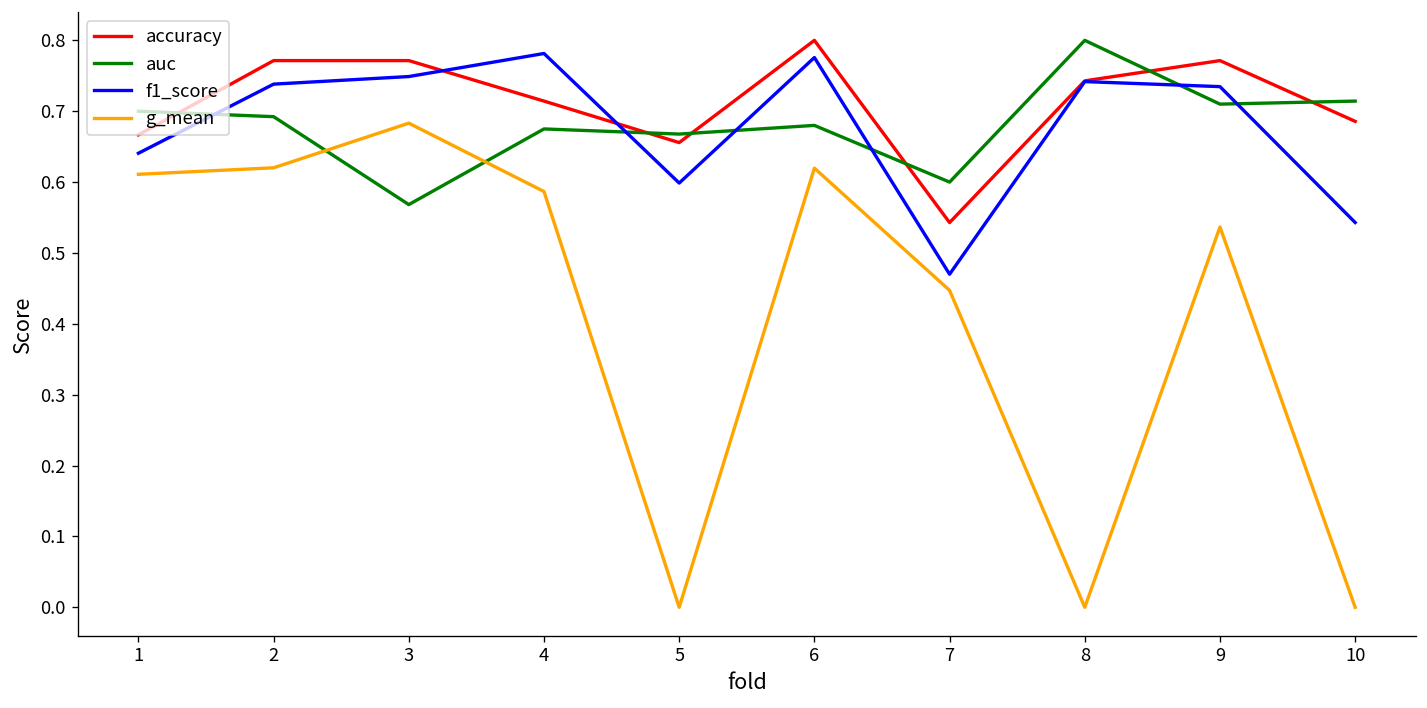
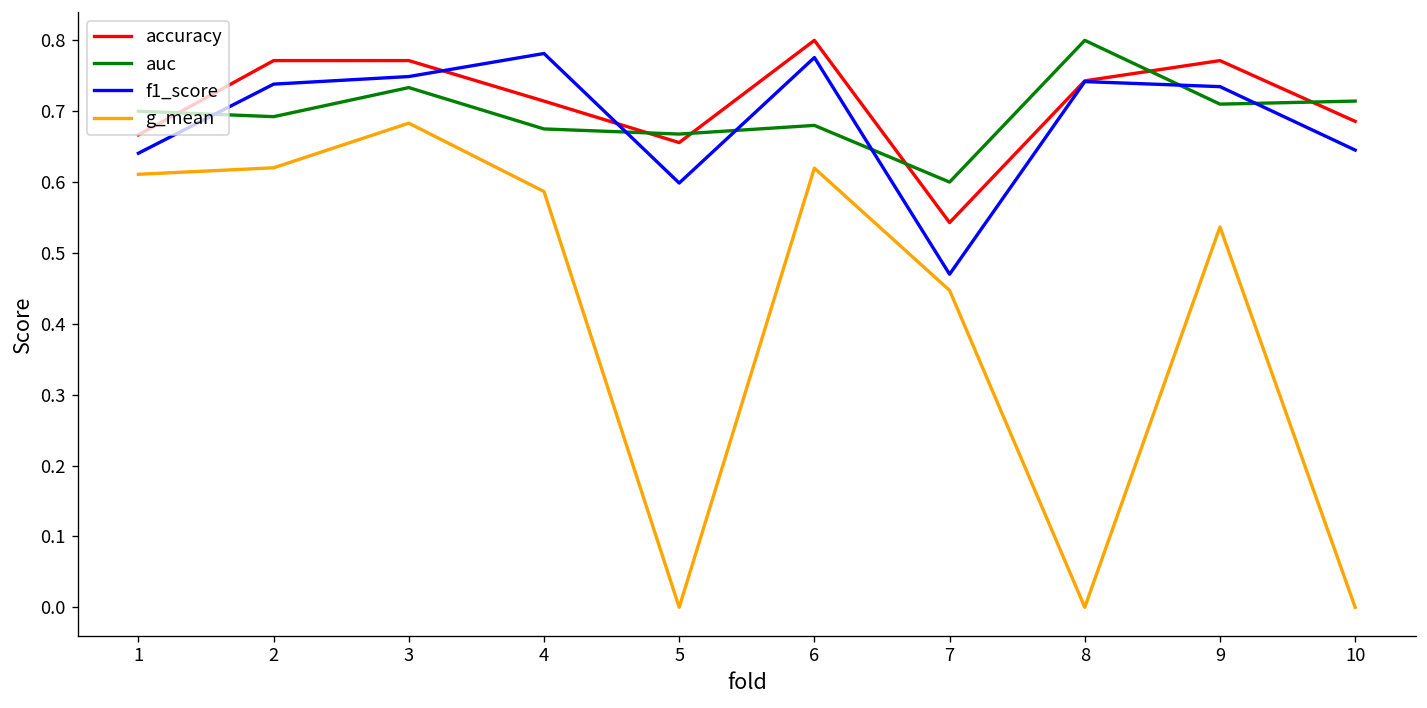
  {
    "accuracy": {
      "2": 0.77,
      "3": 0.77,
      "4": 0.71,
      "5": 0.66,
      "6": 0.80,
      "7": 0.54,
      "9": 0.77,
      "10": 0.69
    },
    "auc": {
      "2": 0.69,
-     "3": 0.57,
+     "3": 0.73,
      "4": 0.68,
      "5": 0.67,
      "6": 0.68,
      "7": 0.60,
      "8": 0.80,
      "9": 0.71,
      "10": 0.71
    },
    "f1_score": {
      "1": 0.64,
      "2": 0.74,
      "3": 0.75,
      "4": 0.78,
      "5": 0.60,
      "6": 0.78,
      "7": 0.47,
      "9": 0.73,
-     "10": 0.54
+     "10": 0.65
    },
    "g_mean": {
      "1": 0.61,
      "2": 0.62,
      "3": 0.68,
      "4": 0.59,
      "5": 0.00,
      "6": 0.62,
      "7": 0.45,
      "8": 0.00,
      "9": 0.54,
      "10": 0.00
    }
  }
